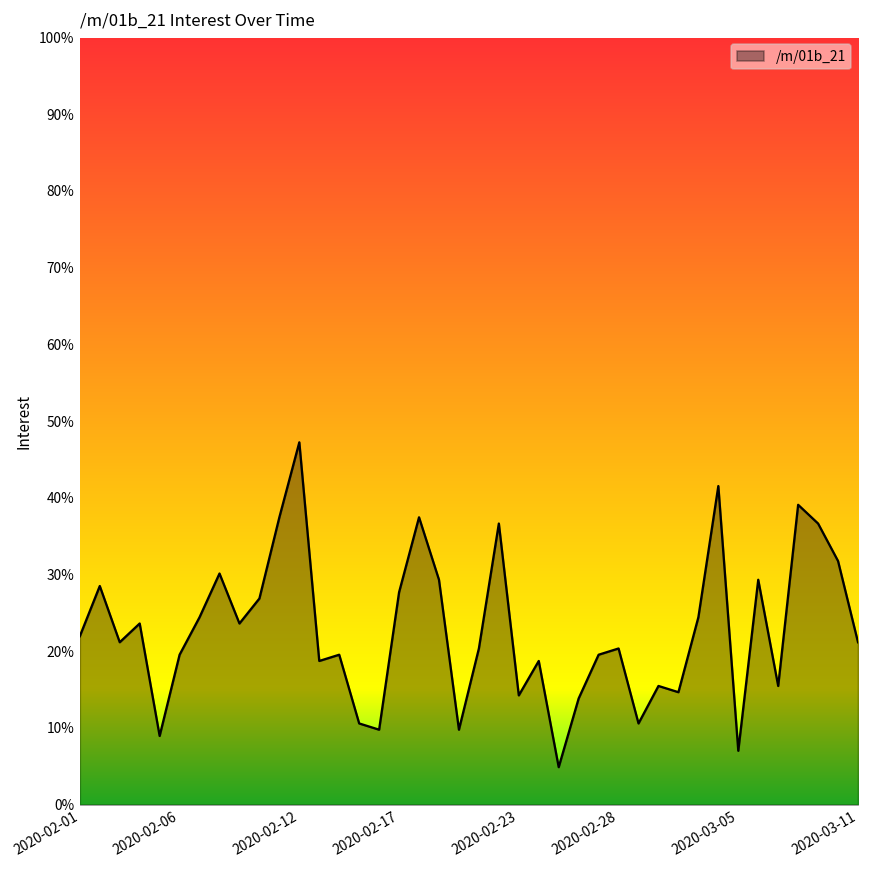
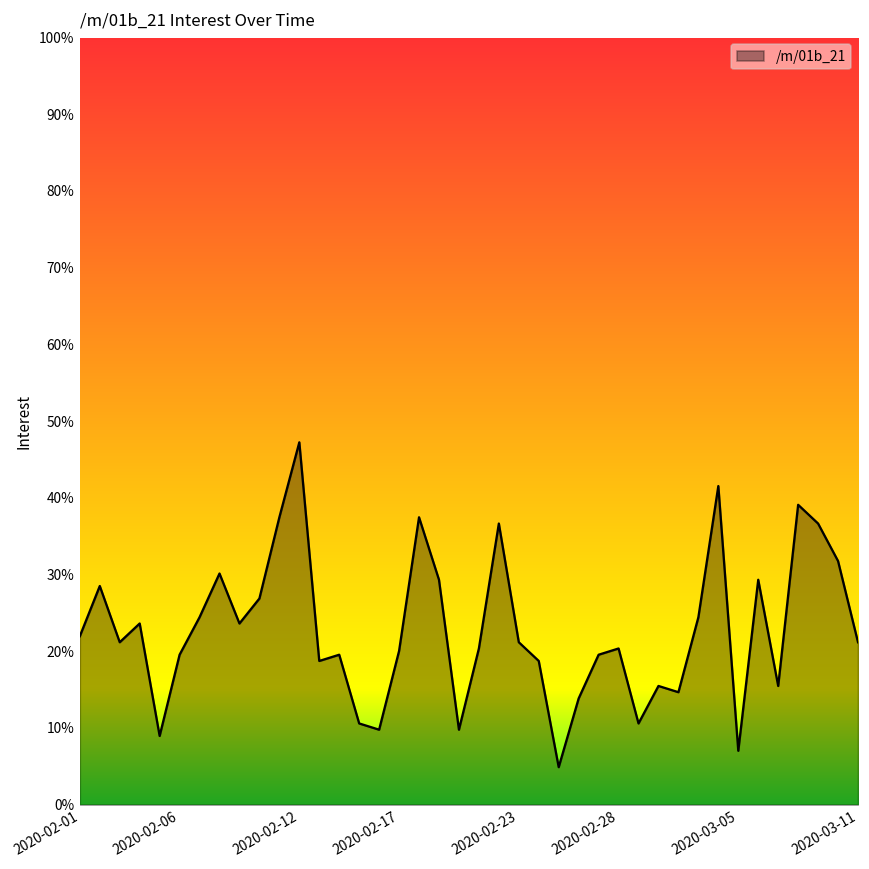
  {
    "2020-02-01": "22%",
    "2020-02-06": "20%",
    "2020-02-12": "47%",
-   "2020-02-17": "28%",
-   "2020-02-23": "14%",
+   "2020-02-17": "20%",
+   "2020-02-23": "21%",
    "2020-02-28": "20%",
    "2020-03-05": "7%",
    "2020-03-11": "21%"
  }
